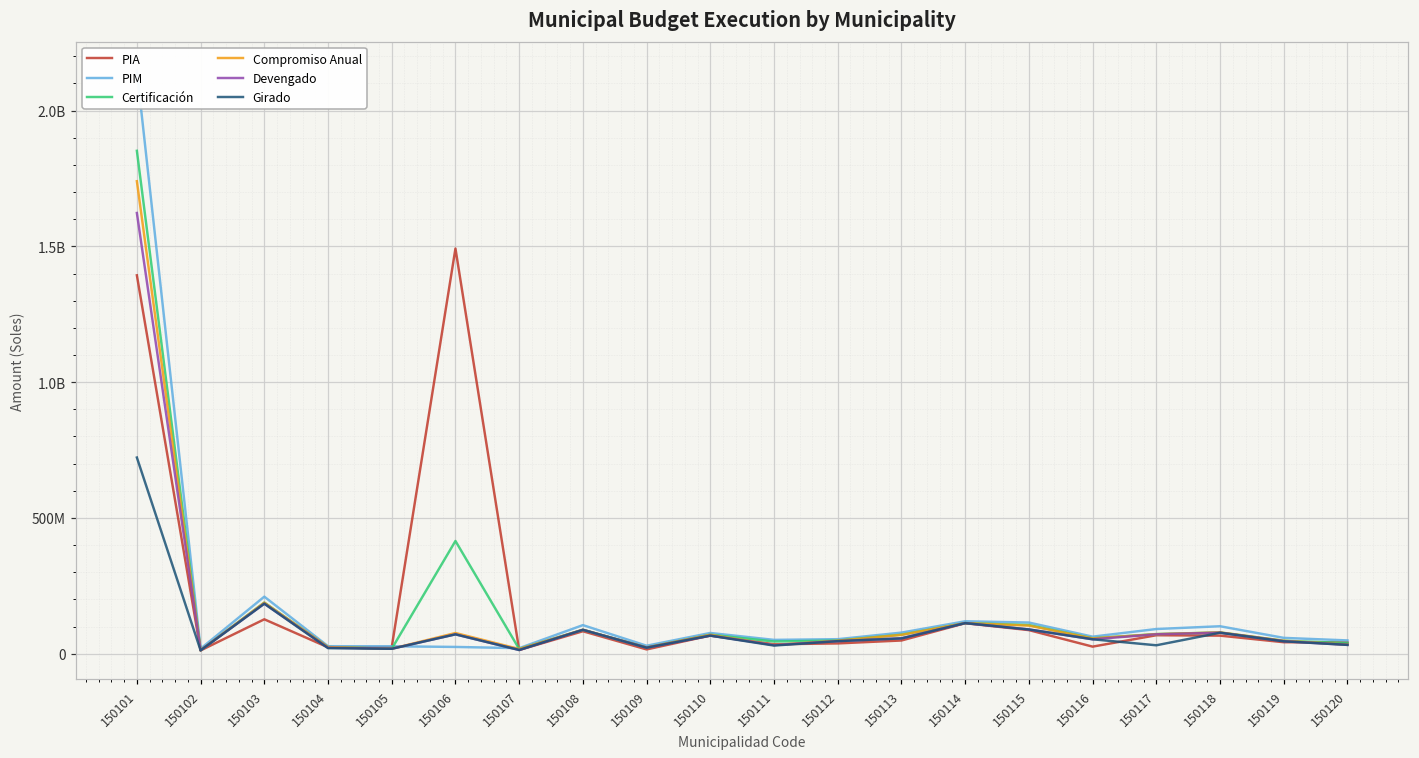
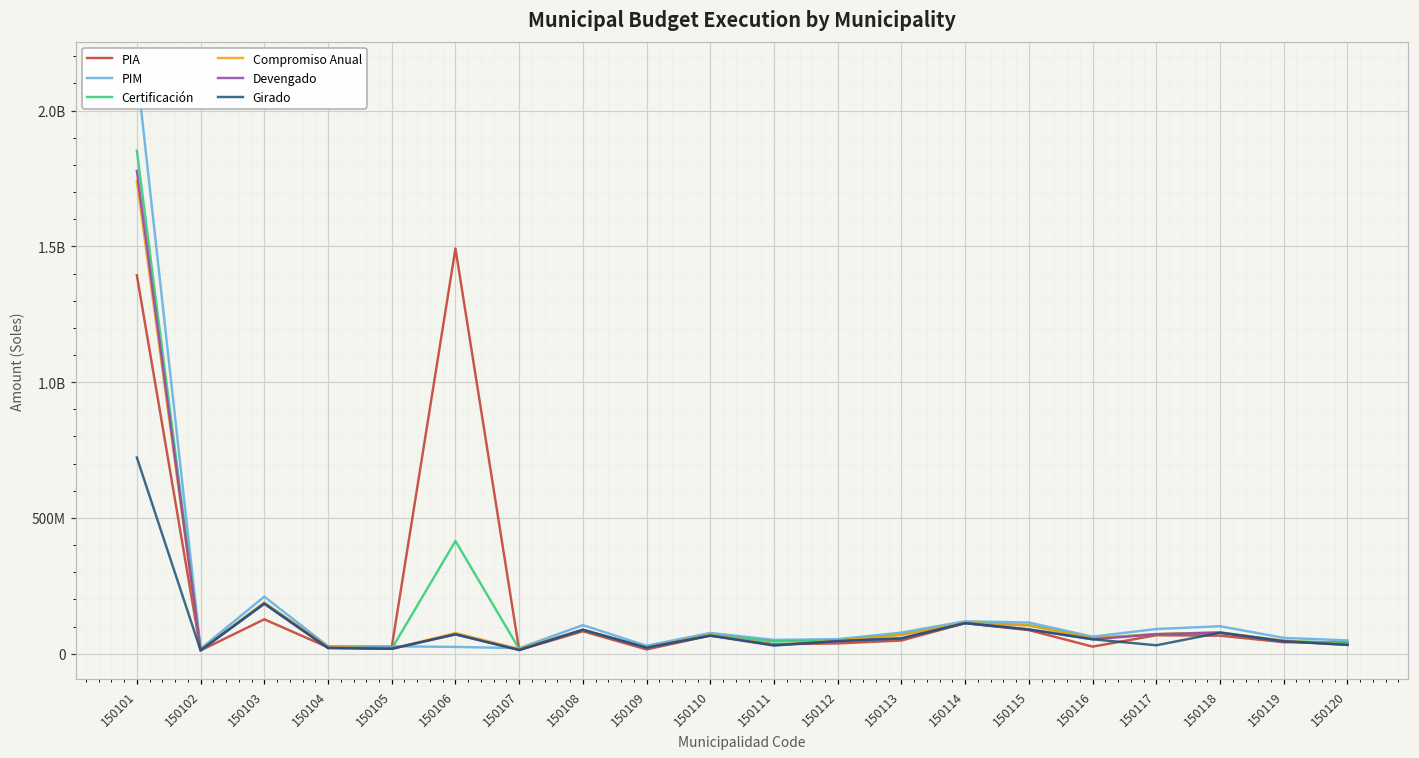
  {
    "PIA": {
      "150101": 1390000000,
      "150103": 130000000,
      "150106": 1490000000,
      "150116": 30000000,
      "150118": 70000000
    },
    "PIM": {
      "150103": 210000000,
      "150106": 30000000,
      "150108": 110000000,
      "150117": 90000000,
      "150118": 100000000,
      "150119": 60000000
    },
    "Certificación": {
      "150101": 1850000000,
      "150106": 420000000
    },
    "Compromiso Anual": {
      "150101": 1740000000
    },
    "Devengado": {
-     "150101": 1620000000
+     "150101": 1780000000
    },
    "Girado": {
      "150101": 720000000,
      "150117": 30000000
    }
  }
